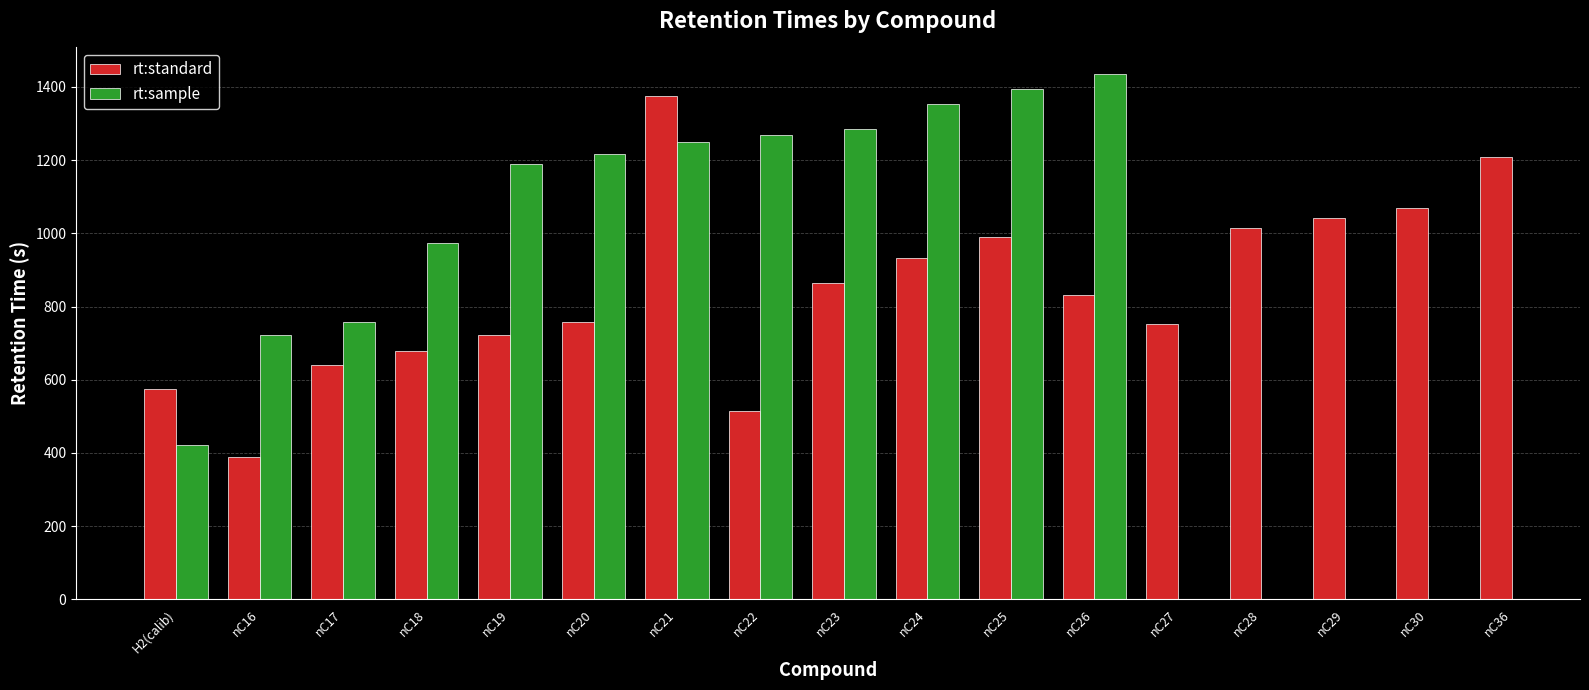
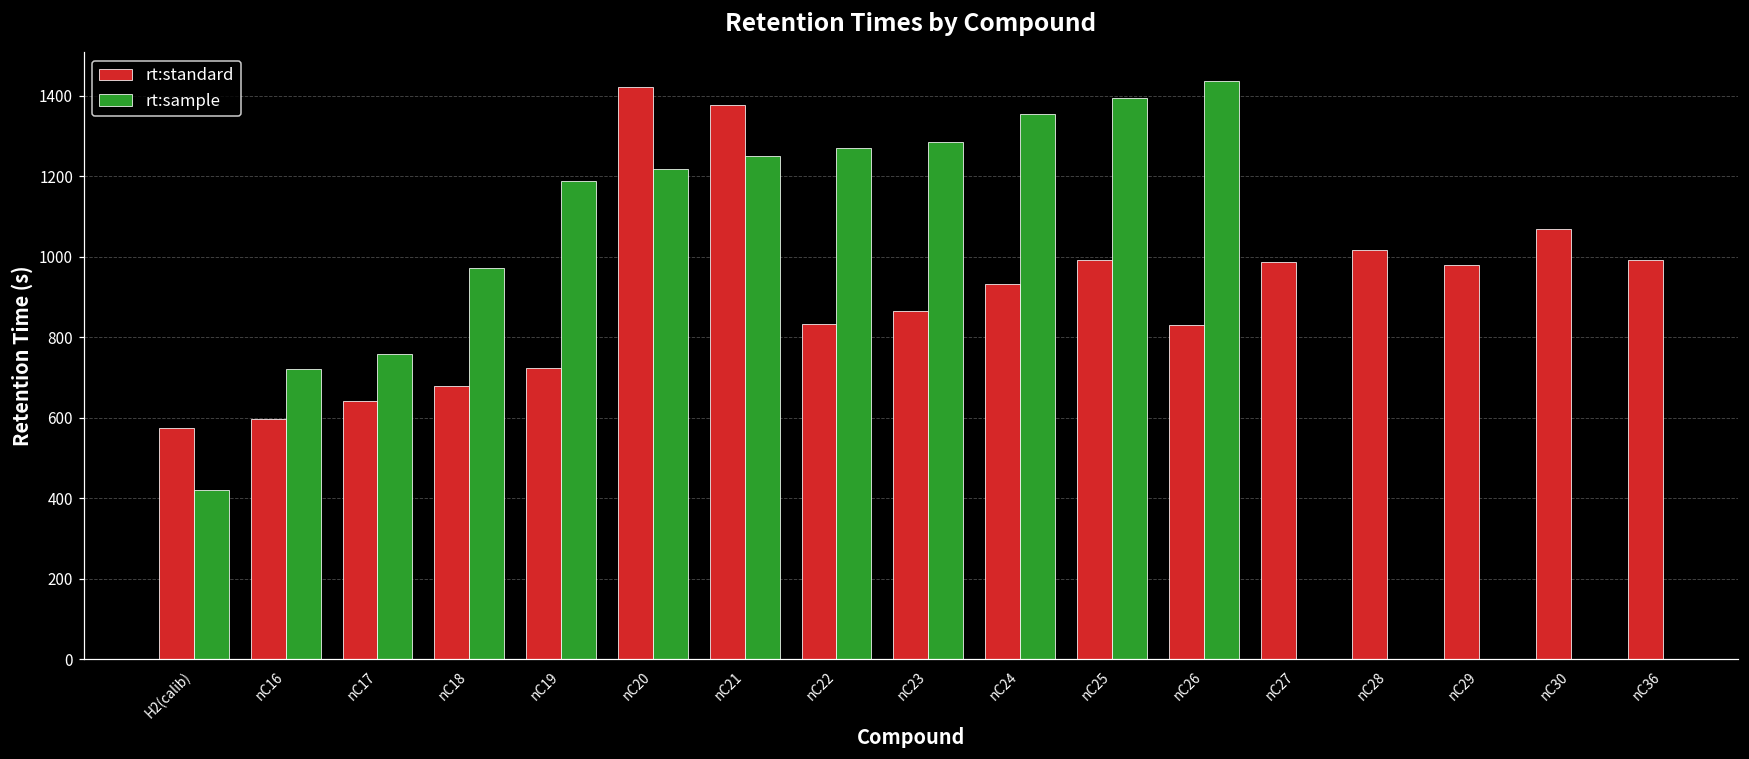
  {
    "rt:standard": {
      "H2(calib)": 570,
-     "nC16": 390,
+     "nC16": 600,
      "nC17": 640,
      "nC18": 680,
      "nC19": 720,
-     "nC20": 760,
+     "nC20": 1420,
      "nC21": 1380,
-     "nC22": 510,
+     "nC22": 830,
      "nC23": 870,
      "nC24": 930,
      "nC25": 990,
      "nC26": 830,
-     "nC27": 750,
+     "nC27": 990,
      "nC28": 1020,
-     "nC29": 1040,
+     "nC29": 980,
      "nC30": 1070,
-     "nC36": 1210
+     "nC36": 990
    }
  }
